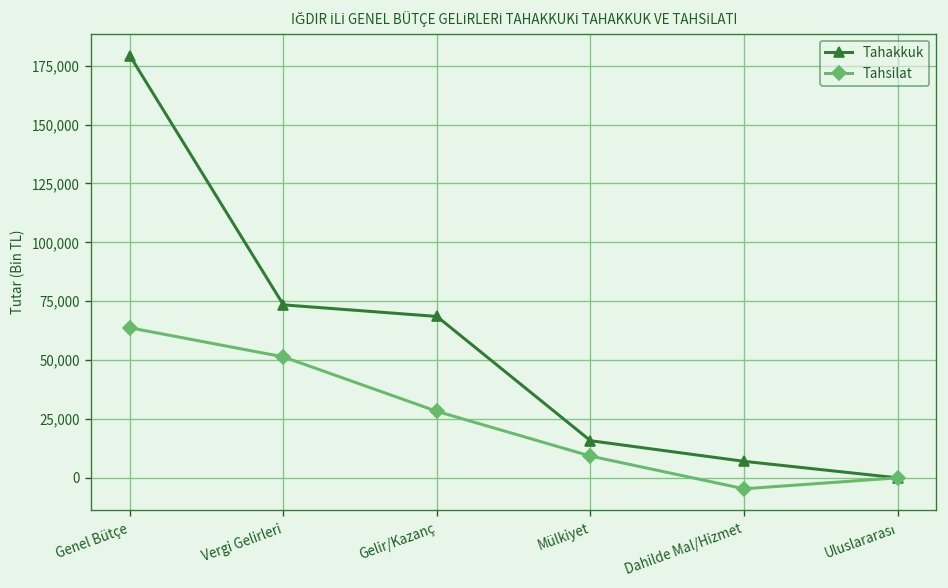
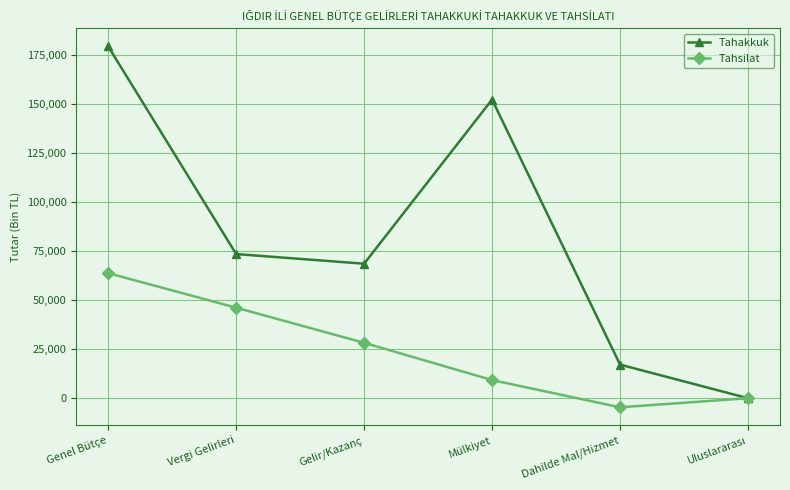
  {
    "Tahakkuk": {
      "Genel Bütçe": "179,000",
      "Vergi Gelirleri": "73,000",
      "Gelir/Kazanç": "69,000",
-     "Mülkiyet": "16,000",
-     "Dahilde Mal/Hizmet": "7,000"
+     "Mülkiyet": "152,000",
+     "Dahilde Mal/Hizmet": "17,000"
    },
    "Tahsilat": {
      "Genel Bütçe": "64,000",
-     "Vergi Gelirleri": "51,000",
+     "Vergi Gelirleri": "46,000",
      "Gelir/Kazanç": "28,000",
      "Mülkiyet": "9,000",
      "Dahilde Mal/Hizmet": "-5,000"
    }
  }
